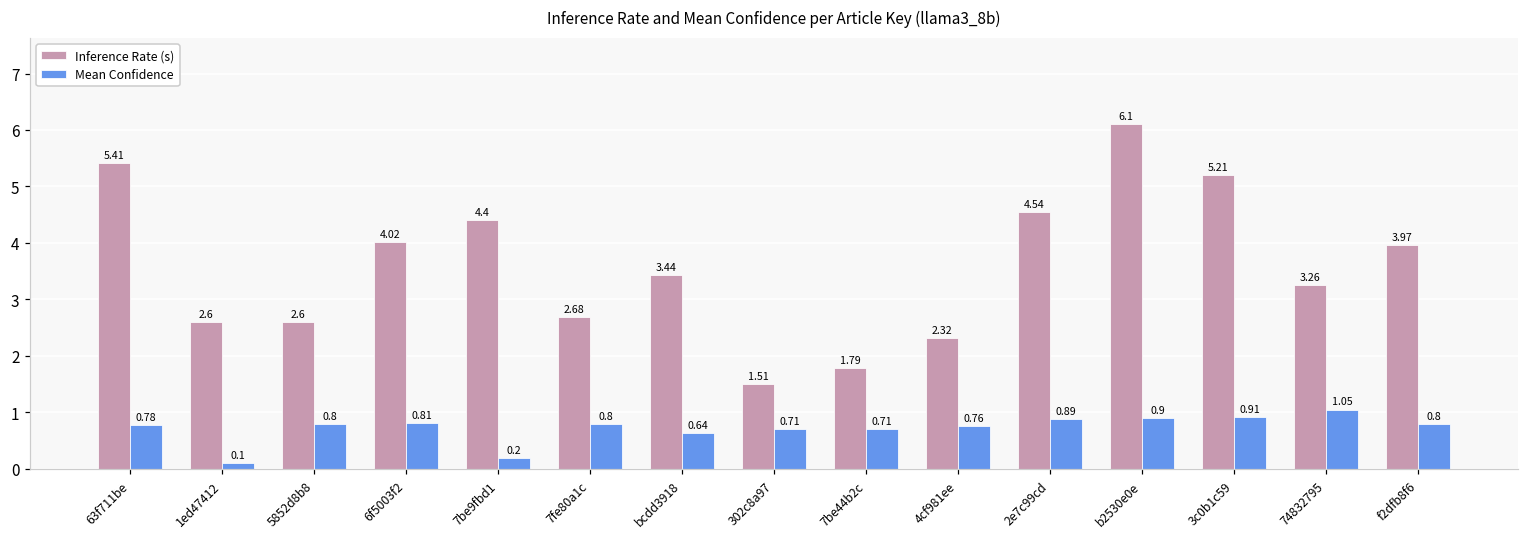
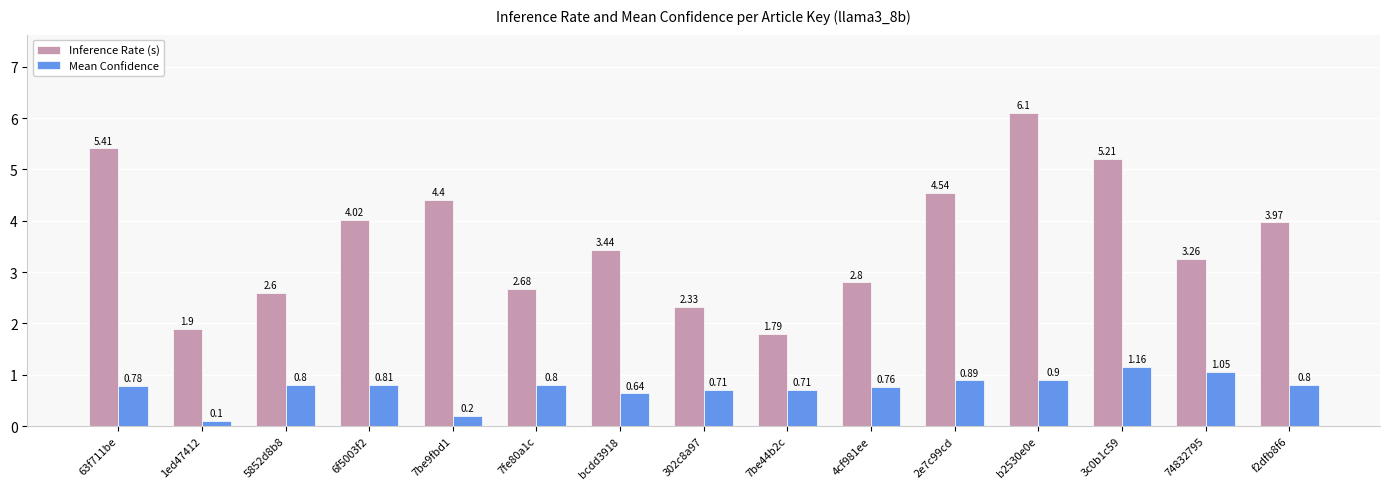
  {
    "Inference Rate (s)": {
      "63f711be": 5.41,
-     "1ed47412": 2.6,
+     "1ed47412": 1.9,
      "5852d8b8": 2.6,
      "6f5003f2": 4.02,
      "7be9fbd1": 4.4,
      "7fe80a1c": 2.68,
      "bcdd3918": 3.44,
-     "302c8a97": 1.51,
+     "302c8a97": 2.33,
      "7be44b2c": 1.79,
-     "4cf981ee": 2.32,
+     "4cf981ee": 2.8,
      "2e7c99cd": 4.54,
      "b2530e0e": 6.1,
      "3c0b1c59": 5.21,
      "74832795": 3.26,
      "f2dfb8f6": 3.97
    },
    "Mean Confidence": {
      "63f711be": 0.78,
      "1ed47412": 0.1,
      "5852d8b8": 0.8,
      "6f5003f2": 0.81,
      "7be9fbd1": 0.2,
      "7fe80a1c": 0.8,
      "bcdd3918": 0.64,
      "302c8a97": 0.71,
      "7be44b2c": 0.71,
      "4cf981ee": 0.76,
      "2e7c99cd": 0.89,
      "b2530e0e": 0.9,
-     "3c0b1c59": 0.91,
+     "3c0b1c59": 1.16,
      "74832795": 1.05,
      "f2dfb8f6": 0.8
    }
  }
